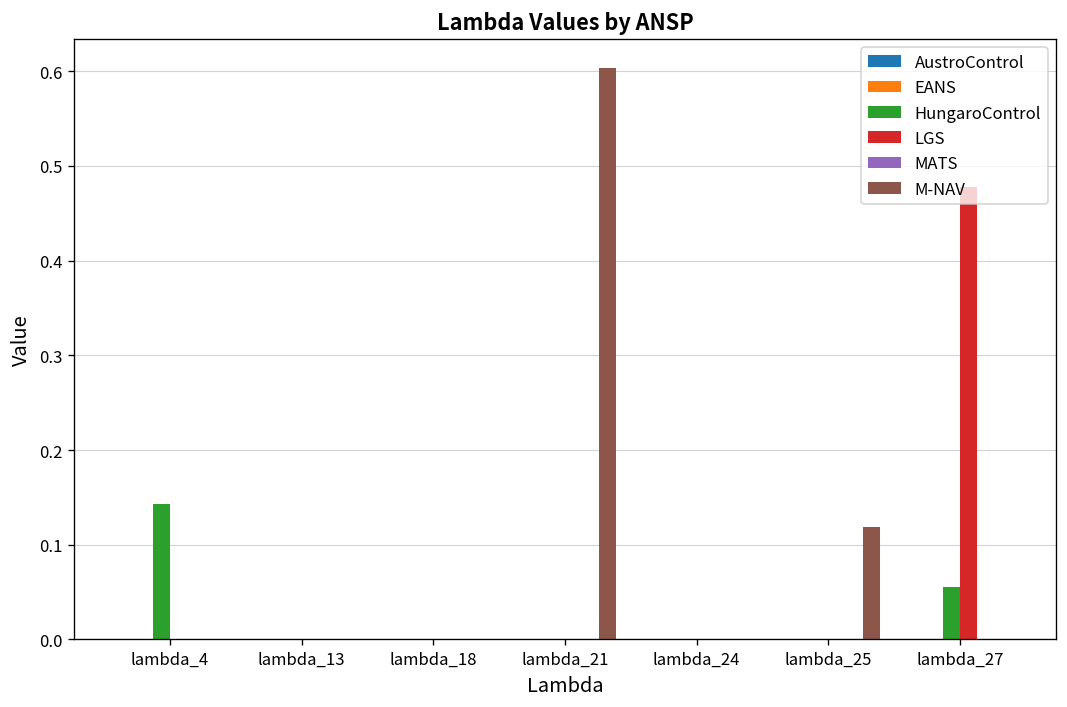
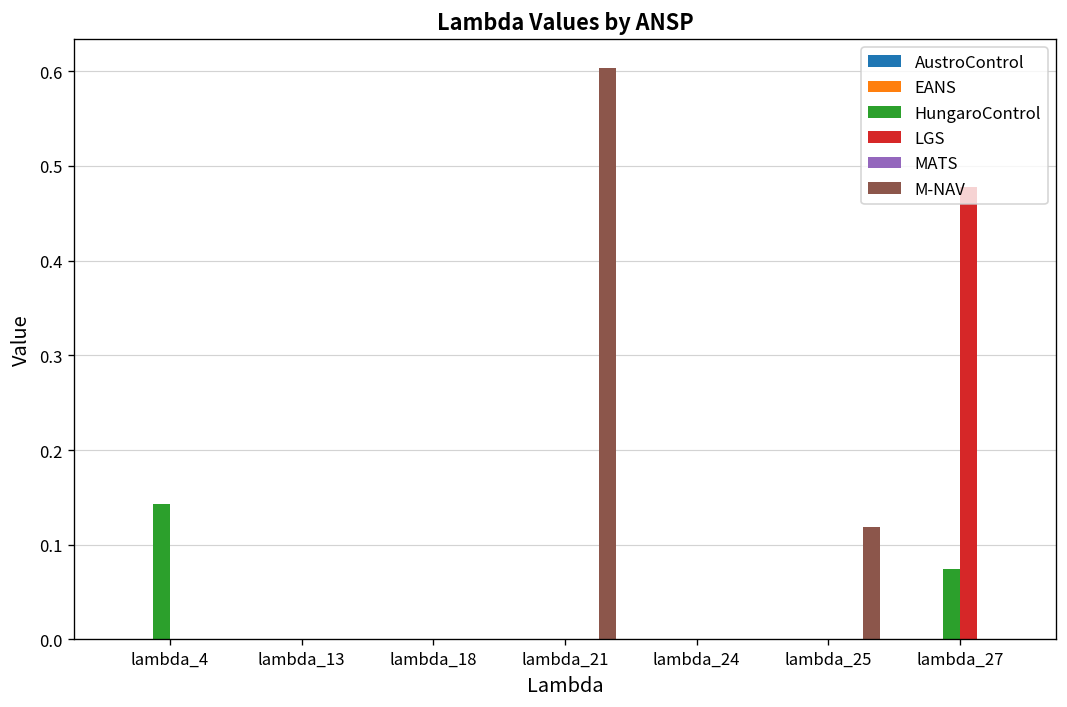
  {
    "AustroControl": {
      "lambda_4": 0.00,
      "lambda_13": 0.00,
      "lambda_18": 0.00,
      "lambda_21": 0.00,
      "lambda_24": 0.00,
      "lambda_25": 0.00,
      "lambda_27": 0.00
    },
    "EANS": {
      "lambda_4": 0.00,
      "lambda_13": 0.00,
      "lambda_18": 0.00,
      "lambda_21": 0.00,
      "lambda_24": 0.00,
      "lambda_25": 0.00,
      "lambda_27": 0.00
    },
    "HungaroControl": {
      "lambda_4": 0.14,
      "lambda_13": 0.00,
      "lambda_18": 0.00,
      "lambda_21": 0.00,
      "lambda_24": 0.00,
      "lambda_25": 0.00,
-     "lambda_27": 0.06
+     "lambda_27": 0.07
    },
    "LGS": {
      "lambda_4": 0.00,
      "lambda_13": 0.00,
      "lambda_18": 0.00,
      "lambda_21": 0.00,
      "lambda_24": 0.00,
      "lambda_25": 0.00
    },
    "MATS": {
      "lambda_4": 0.00,
      "lambda_13": 0.00,
      "lambda_18": 0.00,
      "lambda_21": 0.00,
      "lambda_24": 0.00,
      "lambda_25": 0.00,
      "lambda_27": 0.00
    },
    "M-NAV": {
      "lambda_4": 0.00,
      "lambda_13": 0.00,
      "lambda_18": 0.00,
      "lambda_21": 0.60,
      "lambda_24": 0.00,
      "lambda_25": 0.12,
      "lambda_27": 0.00
    }
  }
